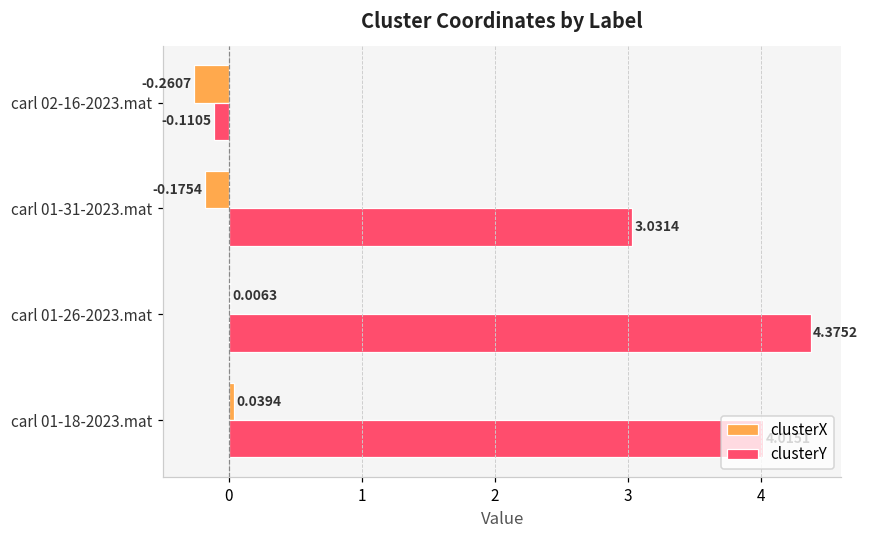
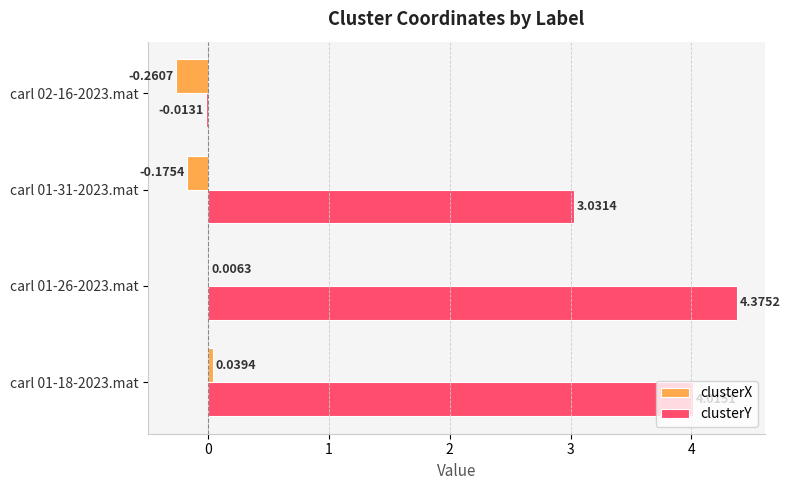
  {
    "clusterX": {
      "carl 02-16-2023.mat": -0.2607,
      "carl 01-31-2023.mat": -0.1754,
      "carl 01-26-2023.mat": 0.0063,
      "carl 01-18-2023.mat": 0.0394
    },
    "clusterY": {
-     "carl 02-16-2023.mat": -0.1105,
+     "carl 02-16-2023.mat": -0.0131,
      "carl 01-31-2023.mat": 3.0314,
      "carl 01-26-2023.mat": 4.3752
    }
  }
